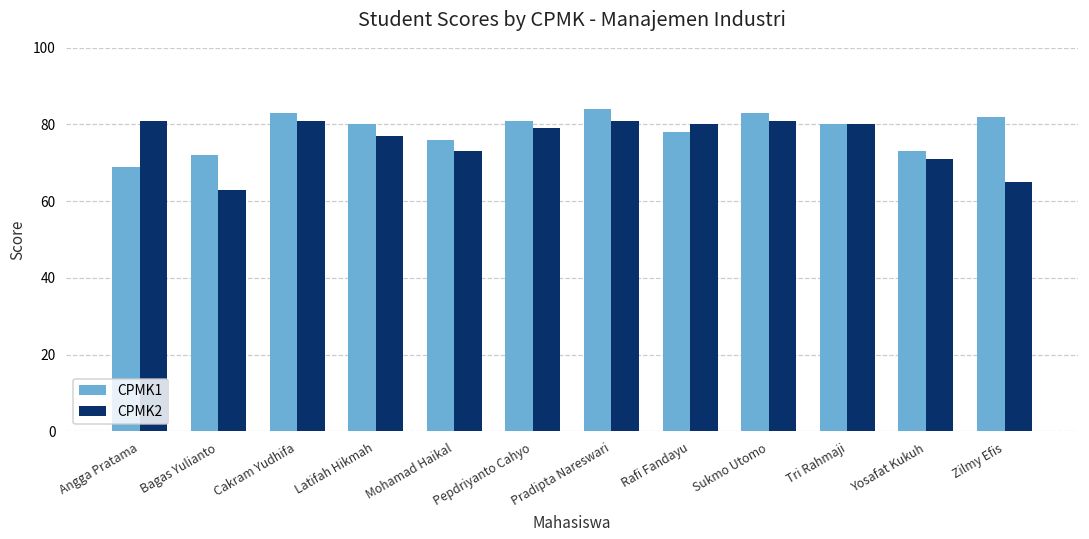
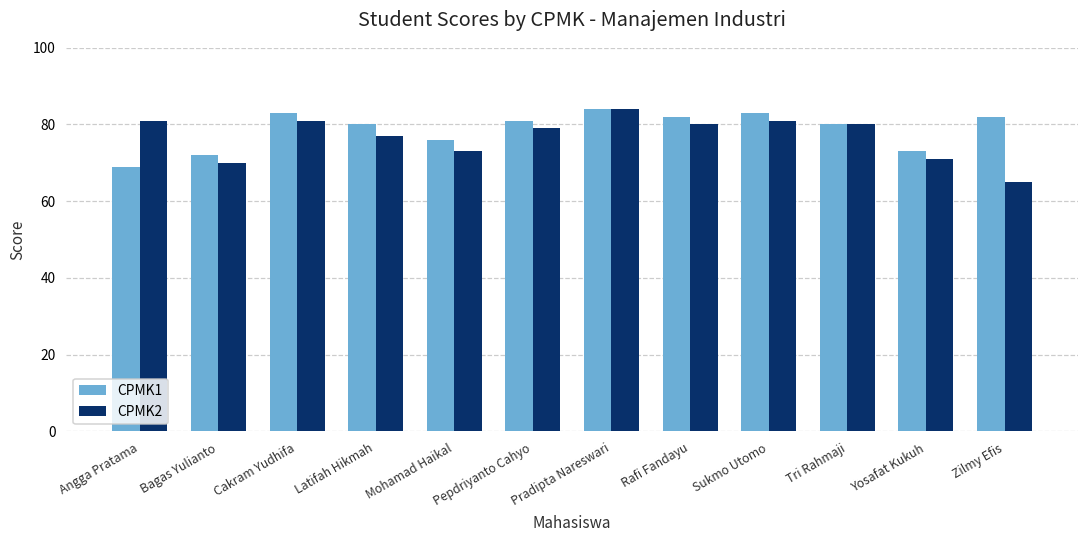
  {
    "CPMK1": {
      "Angga Pratama": 69,
      "Bagas Yulianto": 72,
      "Cakram Yudhifa": 83,
      "Latifah Hikmah": 80,
      "Mohamad Haikal": 76,
      "Pepdriyanto Cahyo": 81,
      "Pradipta Nareswari": 84,
-     "Rafi Fandayu": 78,
+     "Rafi Fandayu": 82,
      "Sukmo Utomo": 83,
      "Tri Rahmaji": 80,
      "Yosafat Kukuh": 73,
      "Zilmy Efis": 82
    },
    "CPMK2": {
      "Angga Pratama": 81,
-     "Bagas Yulianto": 63,
+     "Bagas Yulianto": 70,
      "Cakram Yudhifa": 81,
      "Latifah Hikmah": 77,
      "Mohamad Haikal": 73,
      "Pepdriyanto Cahyo": 79,
-     "Pradipta Nareswari": 81,
+     "Pradipta Nareswari": 84,
      "Rafi Fandayu": 80,
      "Sukmo Utomo": 81,
      "Tri Rahmaji": 80,
      "Yosafat Kukuh": 71,
      "Zilmy Efis": 65
    }
  }
